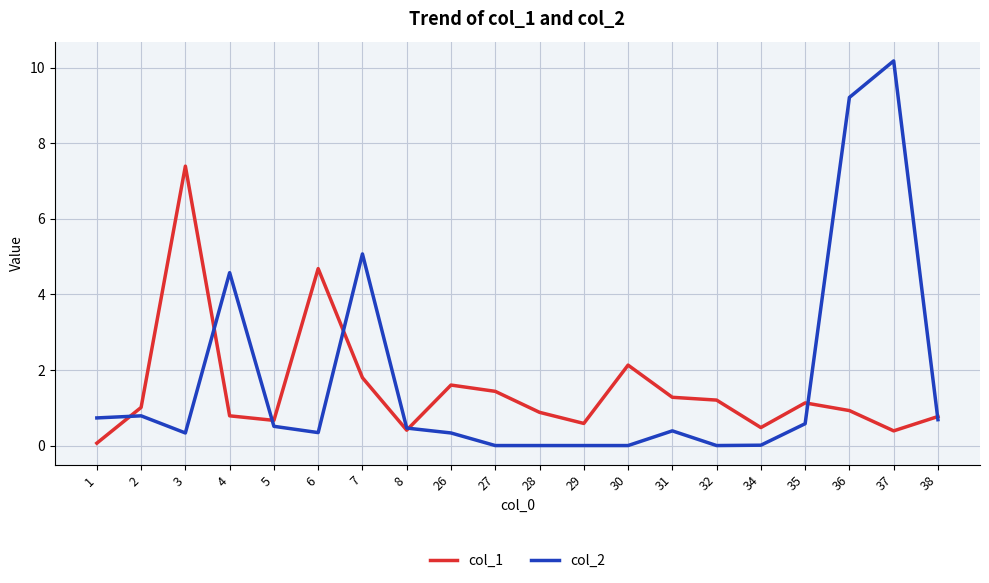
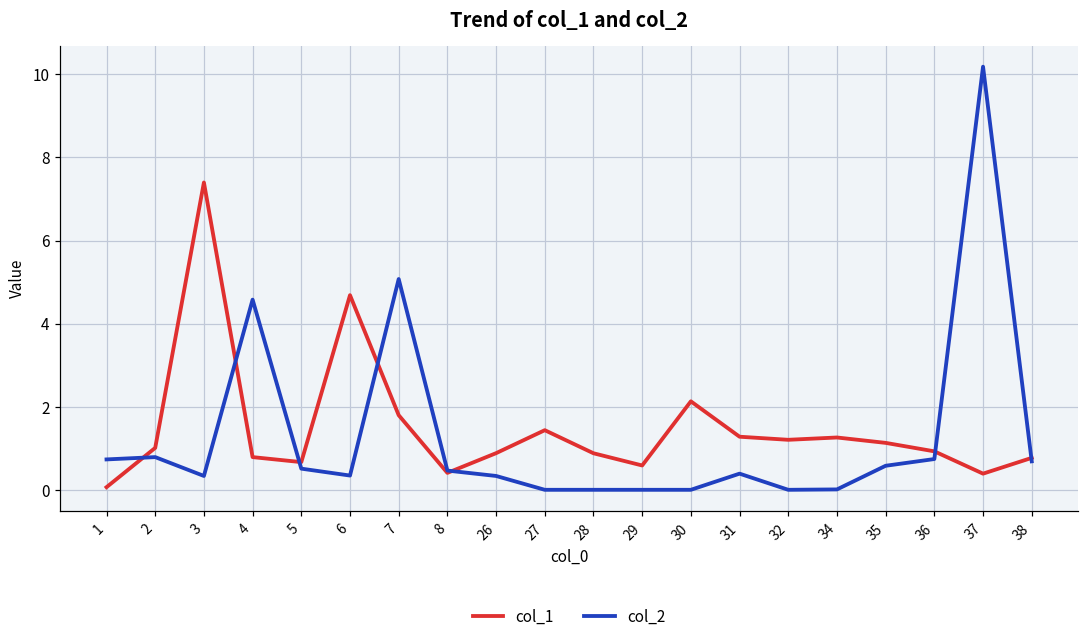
  {
    "col_1": {
      "1": 0.1,
      "2": 1.0,
      "3": 7.4,
      "4": 0.8,
      "5": 0.7,
      "6": 4.7,
      "7": 1.8,
-     "26": 1.6,
+     "26": 0.9,
      "27": 1.4,
      "28": 0.9,
      "29": 0.6,
      "30": 2.1,
      "31": 1.3,
      "32": 1.2,
-     "34": 0.5,
+     "34": 1.3,
      "35": 1.1,
      "36": 0.9,
      "37": 0.4,
      "38": 0.8
    },
    "col_2": {
      "1": 0.7,
      "2": 0.8,
      "3": 0.3,
      "4": 4.6,
      "5": 0.5,
      "6": 0.3,
      "7": 5.1,
      "26": 0.3,
      "27": 0.0,
      "28": 0.0,
      "29": 0.0,
      "30": 0.0,
      "31": 0.4,
      "32": 0.0,
      "34": 0.0,
      "35": 0.6,
-     "36": 9.2,
+     "36": 0.7,
      "37": 10.2,
      "38": 0.7
    }
  }
